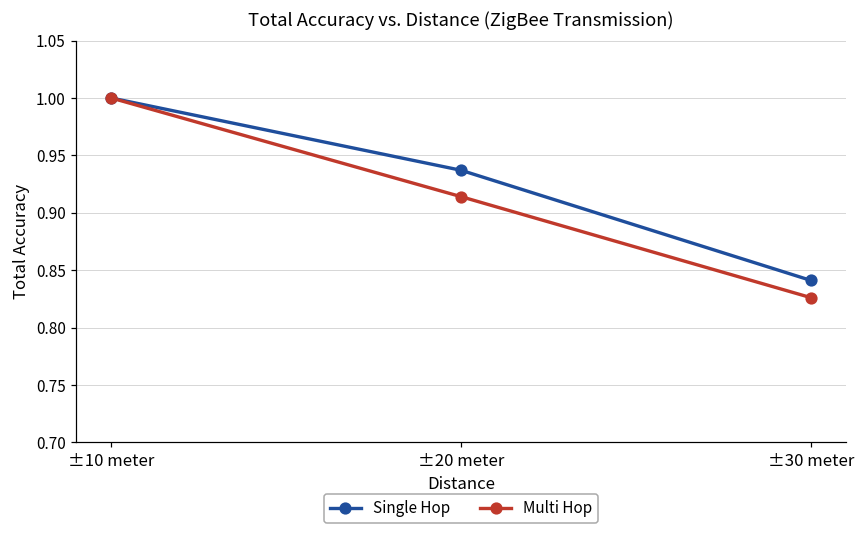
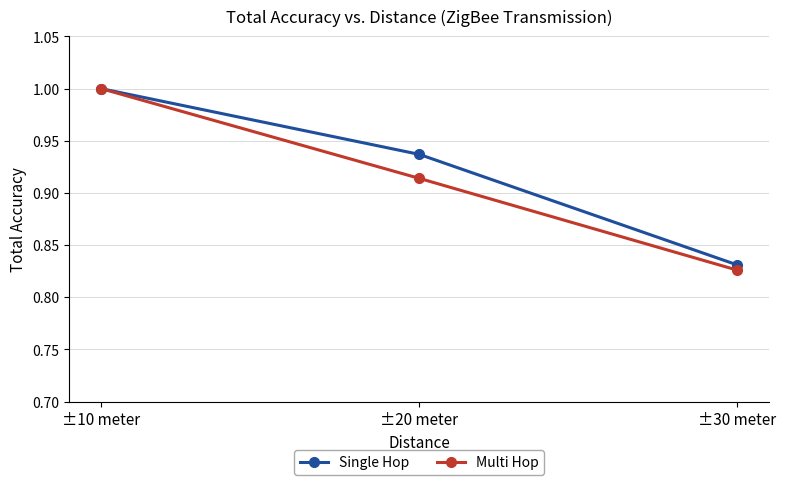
  {
    "Single Hop": {
      "±20 meter": 0.937,
-     "±30 meter": 0.841
+     "±30 meter": 0.831
    },
    "Multi Hop": {
      "±20 meter": 0.914,
      "±30 meter": 0.826
    }
  }
